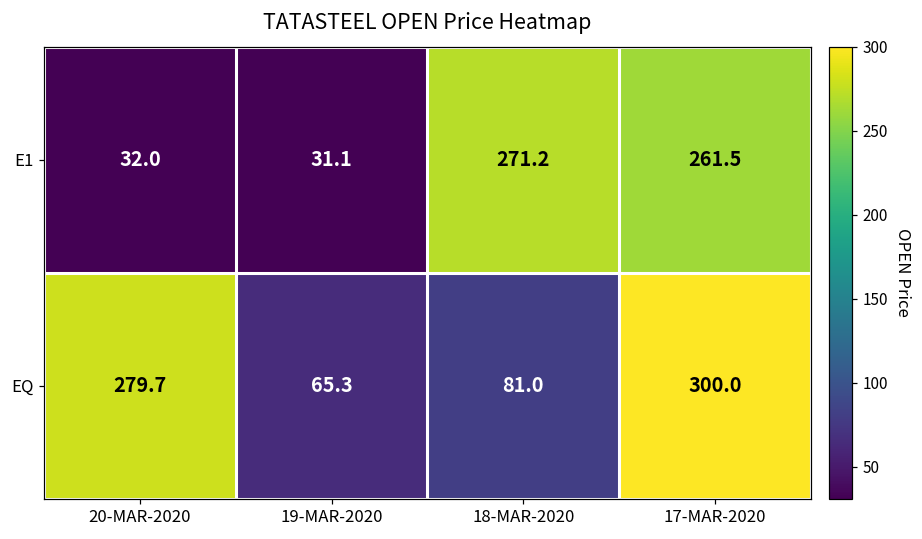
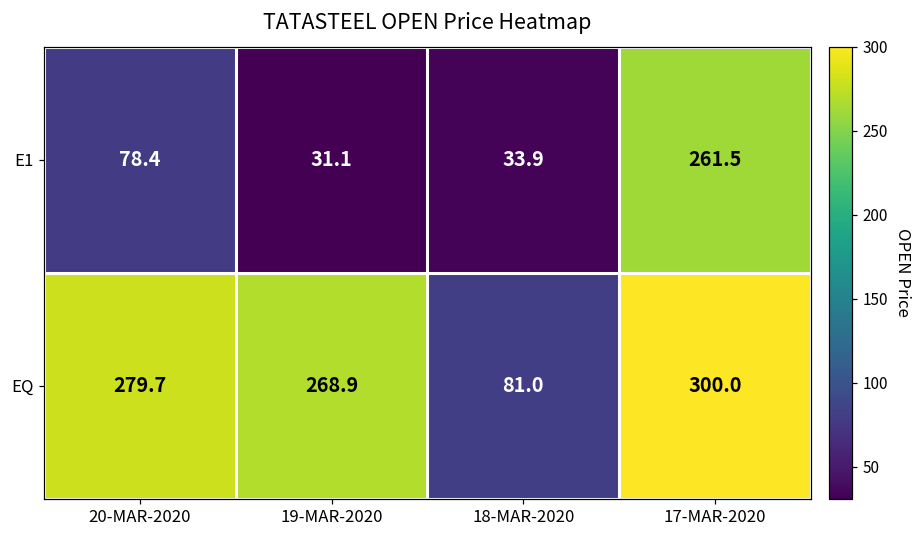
  {
    "E1": {
-     "20-MAR-2020": 32.0,
+     "20-MAR-2020": 78.4,
      "19-MAR-2020": 31.1,
-     "18-MAR-2020": 271.2,
+     "18-MAR-2020": 33.9,
      "17-MAR-2020": 261.5
    },
    "EQ": {
      "20-MAR-2020": 279.7,
-     "19-MAR-2020": 65.3,
+     "19-MAR-2020": 268.9,
      "18-MAR-2020": 81.0,
      "17-MAR-2020": 300.0
    }
  }
